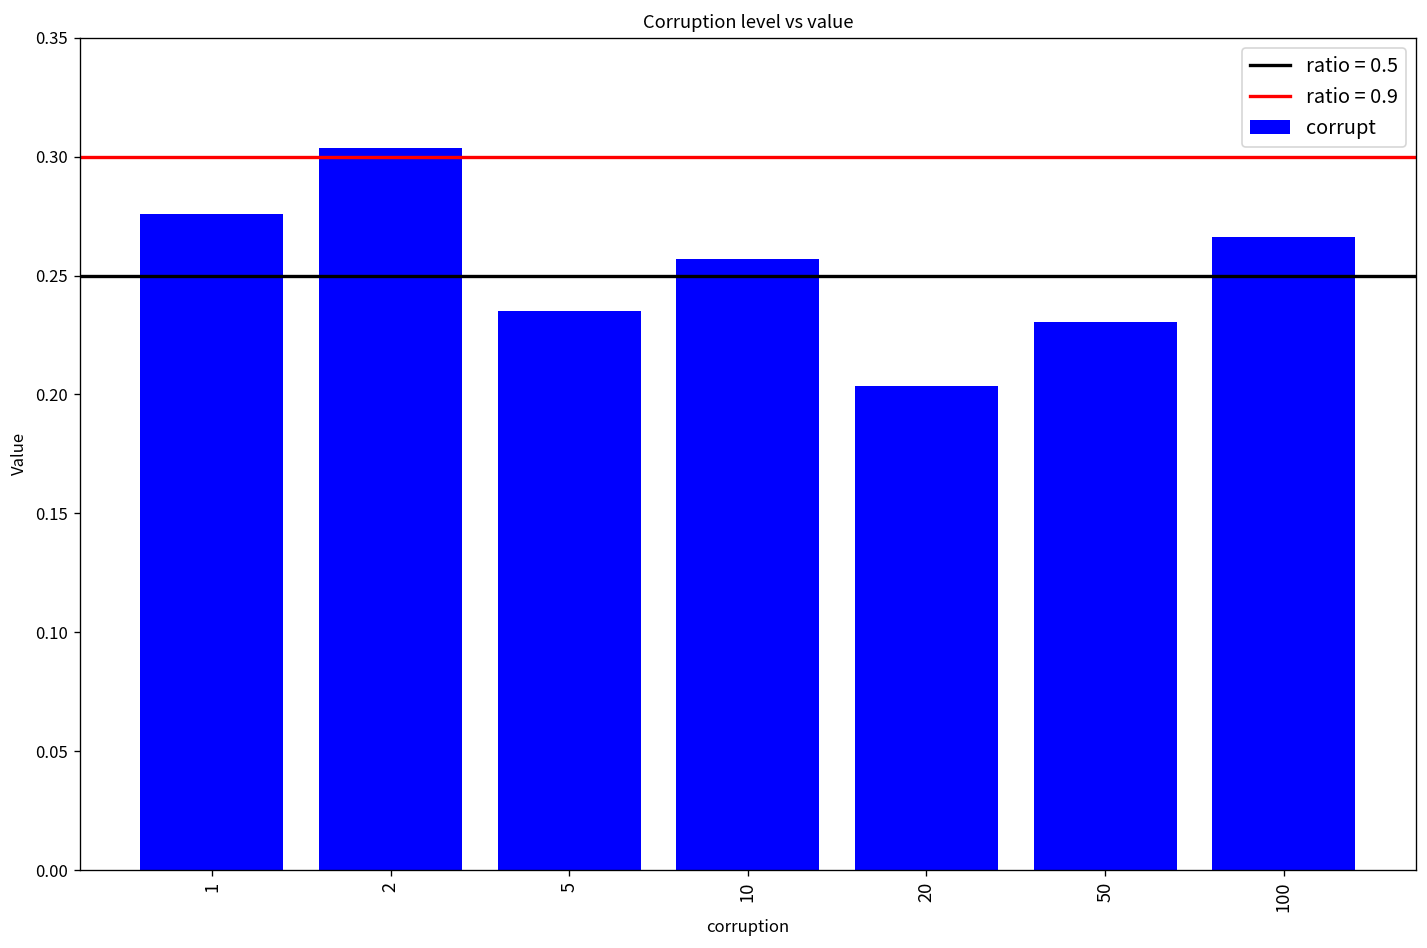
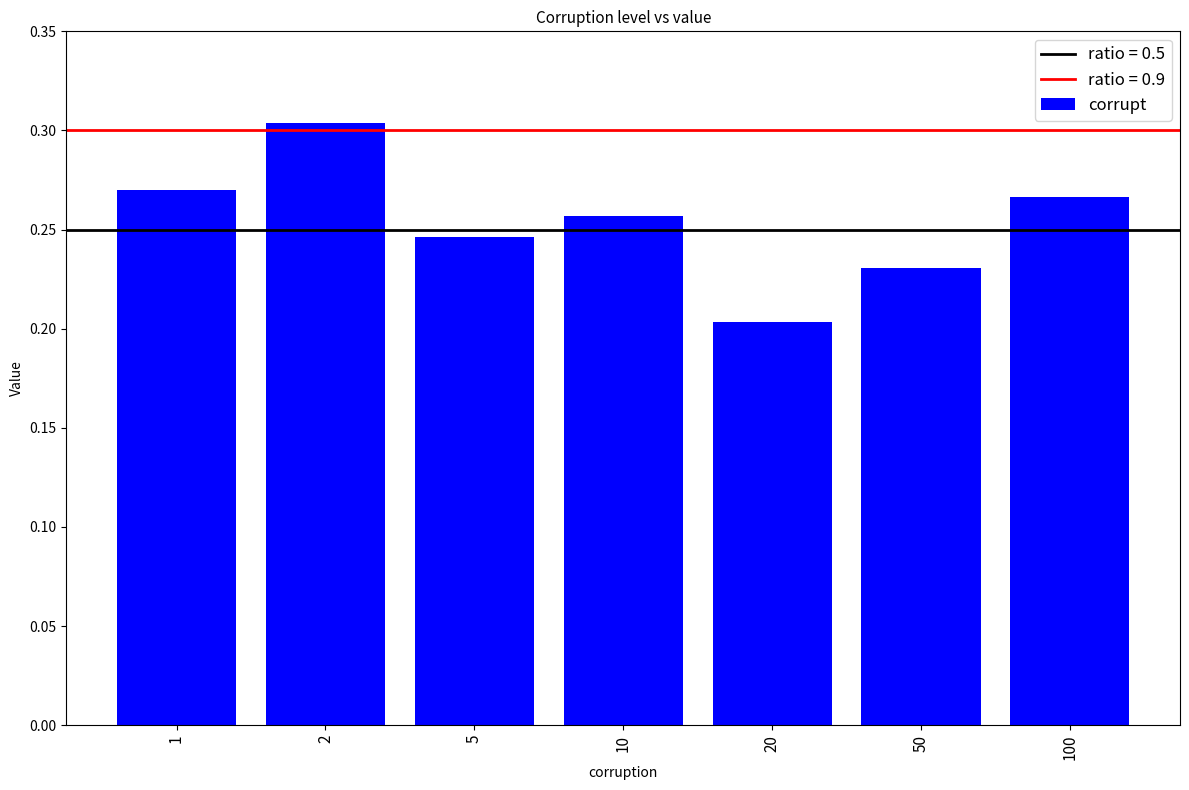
  {
-   "1": 0.276,
+   "1": 0.270,
    "2": 0.304,
-   "5": 0.235,
+   "5": 0.246,
    "10": 0.257,
    "20": 0.204,
    "50": 0.230,
    "100": 0.266
  }
